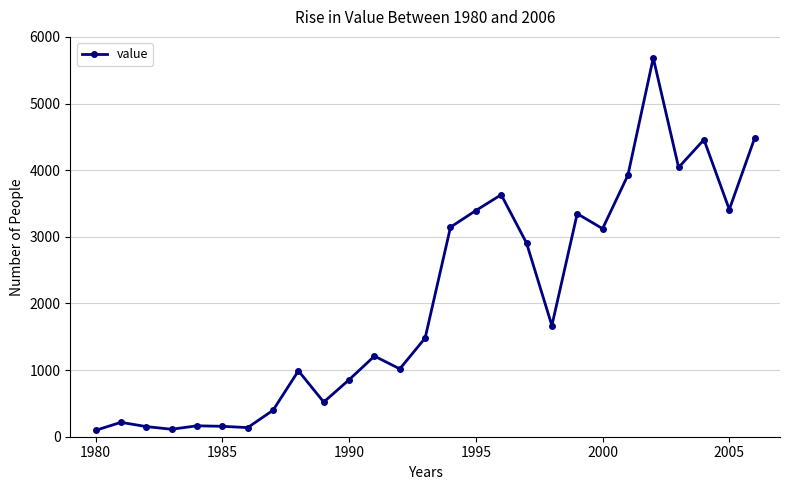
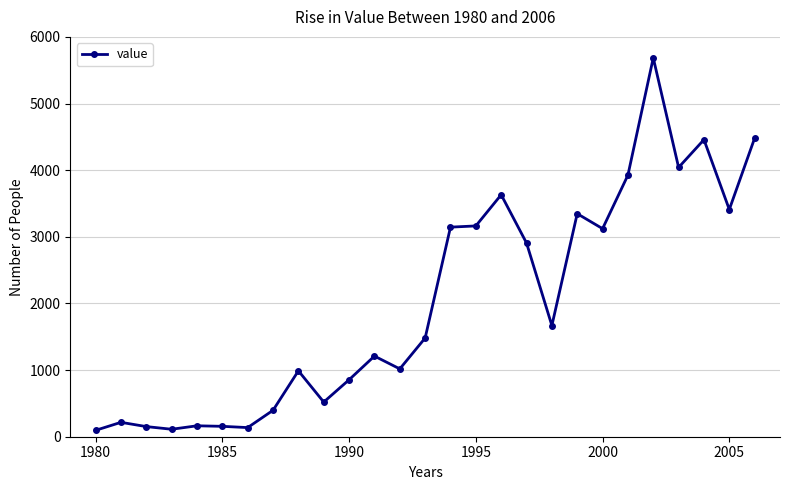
  {
    "1980": 100,
    "1985": 200,
    "1990": 900,
-   "1995": 3400,
+   "1995": 3200,
    "2000": 3100,
    "2005": 3400
  }
